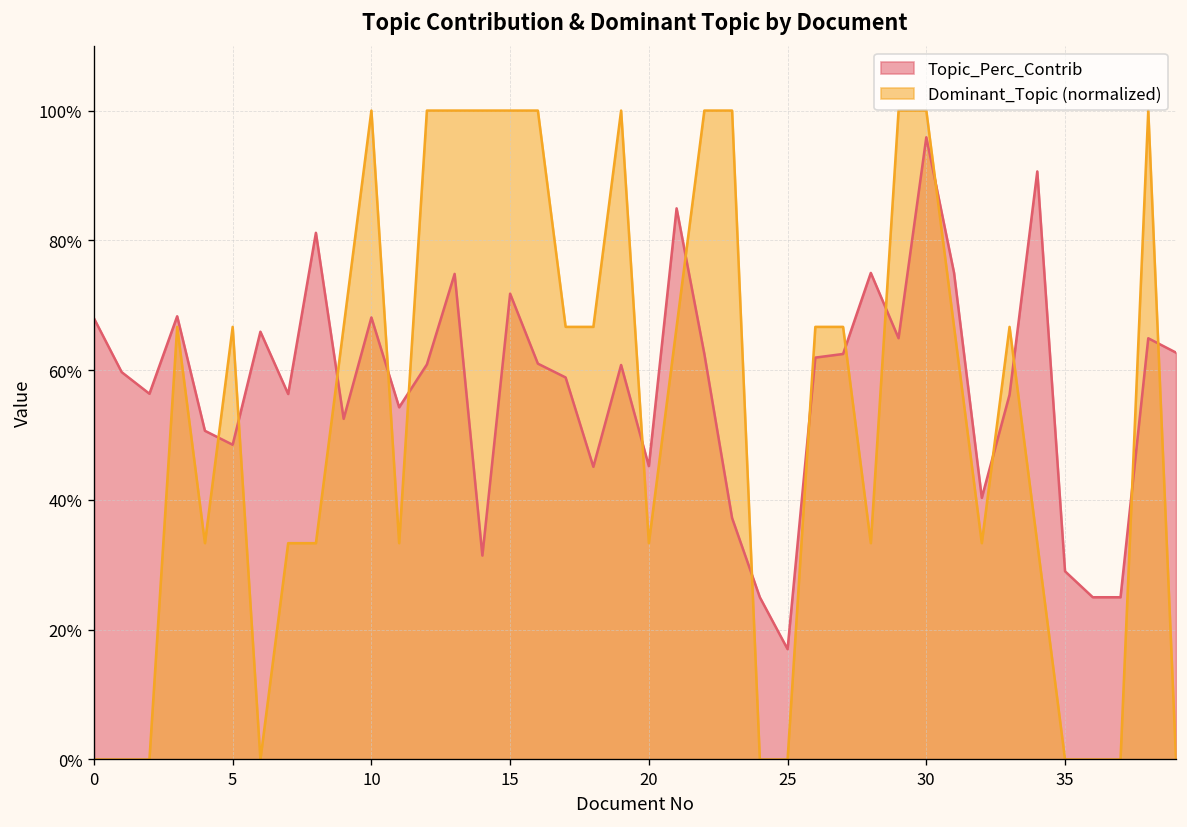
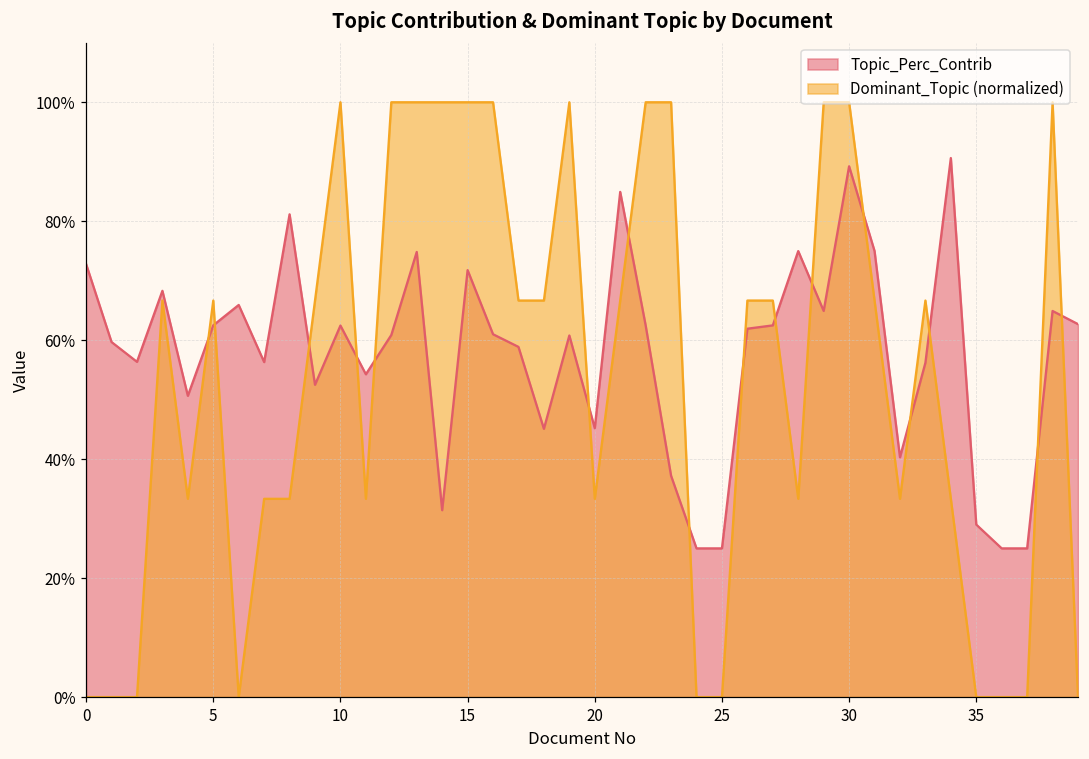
  {
    "Topic_Perc_Contrib": {
-     "0": "68%",
-     "5": "49%",
-     "10": "68%",
+     "0": "73%",
+     "5": "63%",
+     "10": "62%",
      "15": "72%",
      "20": "45%",
-     "25": "17%",
-     "30": "96%",
+     "25": "25%",
+     "30": "89%",
      "35": "29%"
    },
    "Dominant_Topic (normalized)": {
      "0": "0%",
      "5": "67%",
      "10": "100%",
      "15": "100%",
      "20": "33%",
      "25": "0%",
      "30": "100%",
      "35": "0%"
    }
  }
